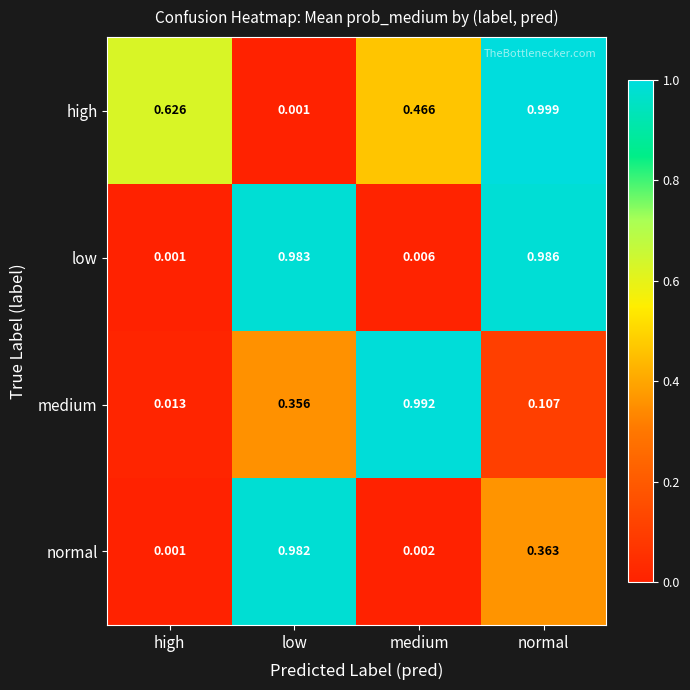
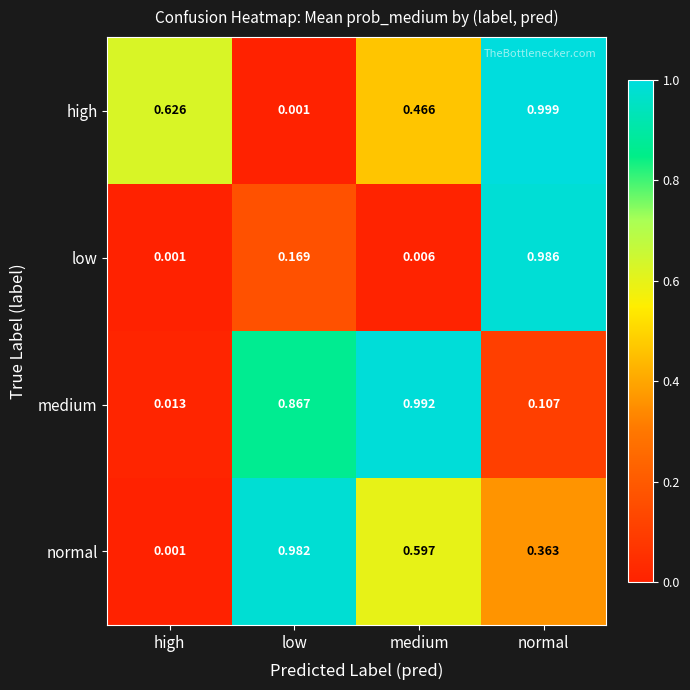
  {
    "high": {
      "high": 0.626,
      "low": 0.001,
      "medium": 0.466
    },
    "low": {
      "high": 0.001,
-     "low": 0.983,
+     "low": 0.169,
      "medium": 0.006,
      "normal": 0.986
    },
    "medium": {
      "high": 0.013,
-     "low": 0.356,
+     "low": 0.867,
      "medium": 0.992,
      "normal": 0.107
    },
    "normal": {
      "high": 0.001,
      "low": 0.982,
-     "medium": 0.002,
+     "medium": 0.597,
      "normal": 0.363
    }
  }
